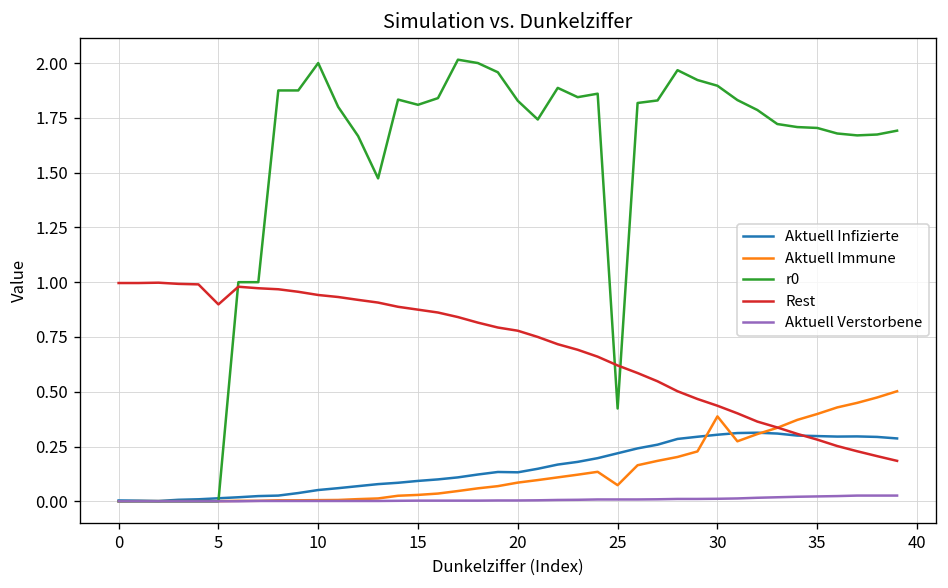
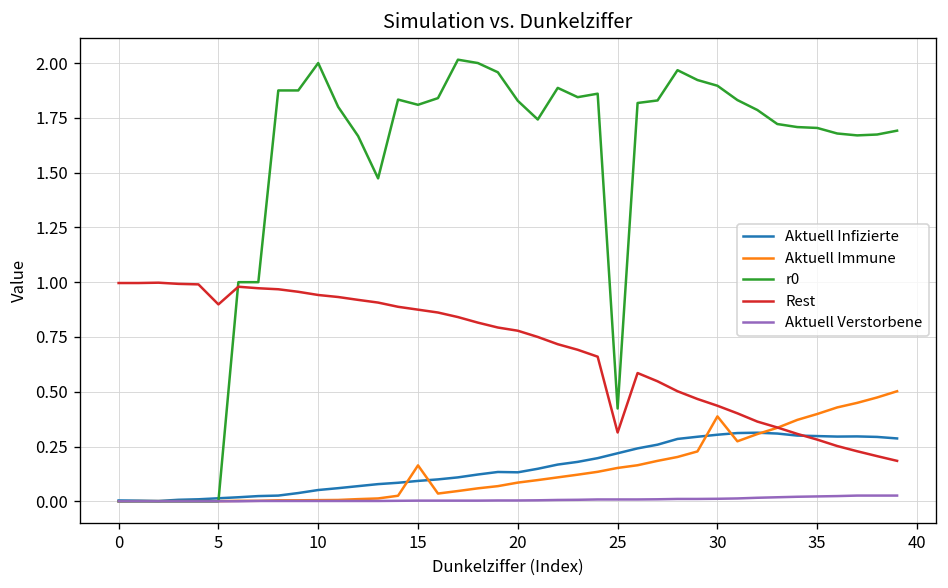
  {
    "Aktuell Infizierte": {
      "10": 0.05,
      "15": 0.09,
      "20": 0.13,
      "25": 0.22,
      "30": 0.30,
      "35": 0.30
    },
    "Aktuell Immune": {
-     "15": 0.03,
+     "15": 0.16,
      "20": 0.09,
-     "25": 0.07,
+     "25": 0.15,
      "30": 0.39,
      "35": 0.40
    },
    "r0": {
      "10": 2.00,
      "15": 1.81,
      "20": 1.83,
      "25": 0.42,
      "30": 1.90,
      "35": 1.70
    },
    "Rest": {
      "0": 1.00,
      "5": 0.90,
      "10": 0.94,
      "15": 0.87,
      "20": 0.78,
-     "25": 0.62,
+     "25": 0.31,
      "30": 0.44,
      "35": 0.28
    },
    "Aktuell Verstorbene": {
      "15": 0.00,
      "20": 0.00,
      "25": 0.01,
      "30": 0.01,
      "35": 0.02
    }
  }
